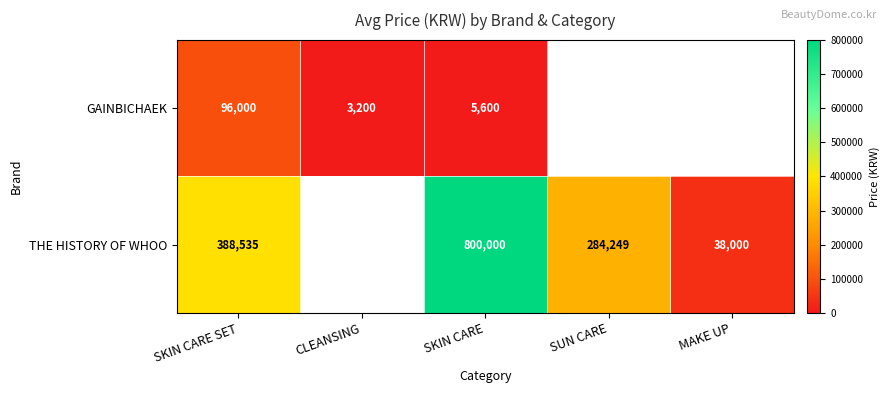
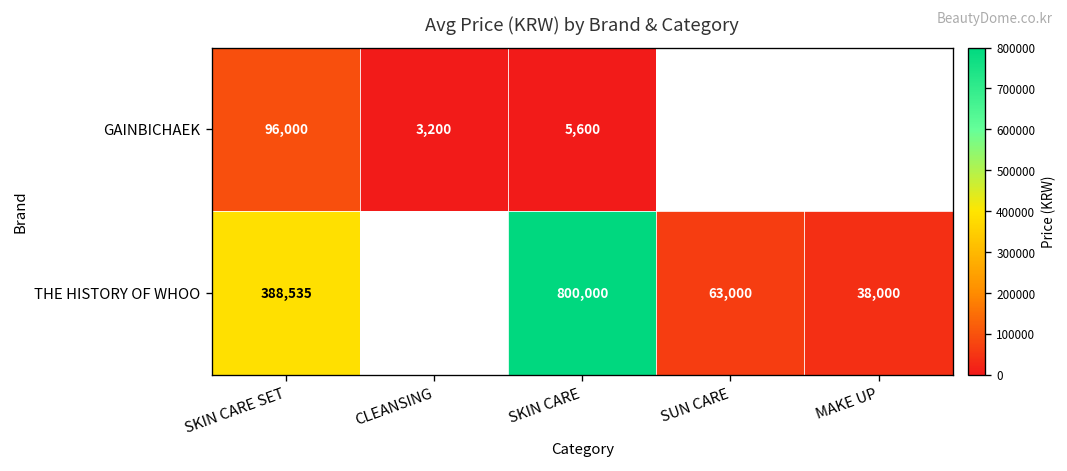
  {
    "GAINBICHAEK": {
      "SKIN CARE SET": "96,000",
      "CLEANSING": "3,200",
      "SKIN CARE": "5,600"
    },
    "THE HISTORY OF WHOO": {
      "SKIN CARE SET": "388,535",
      "SKIN CARE": "800,000",
-     "SUN CARE": "284,249",
+     "SUN CARE": "63,000",
      "MAKE UP": "38,000"
    }
  }
